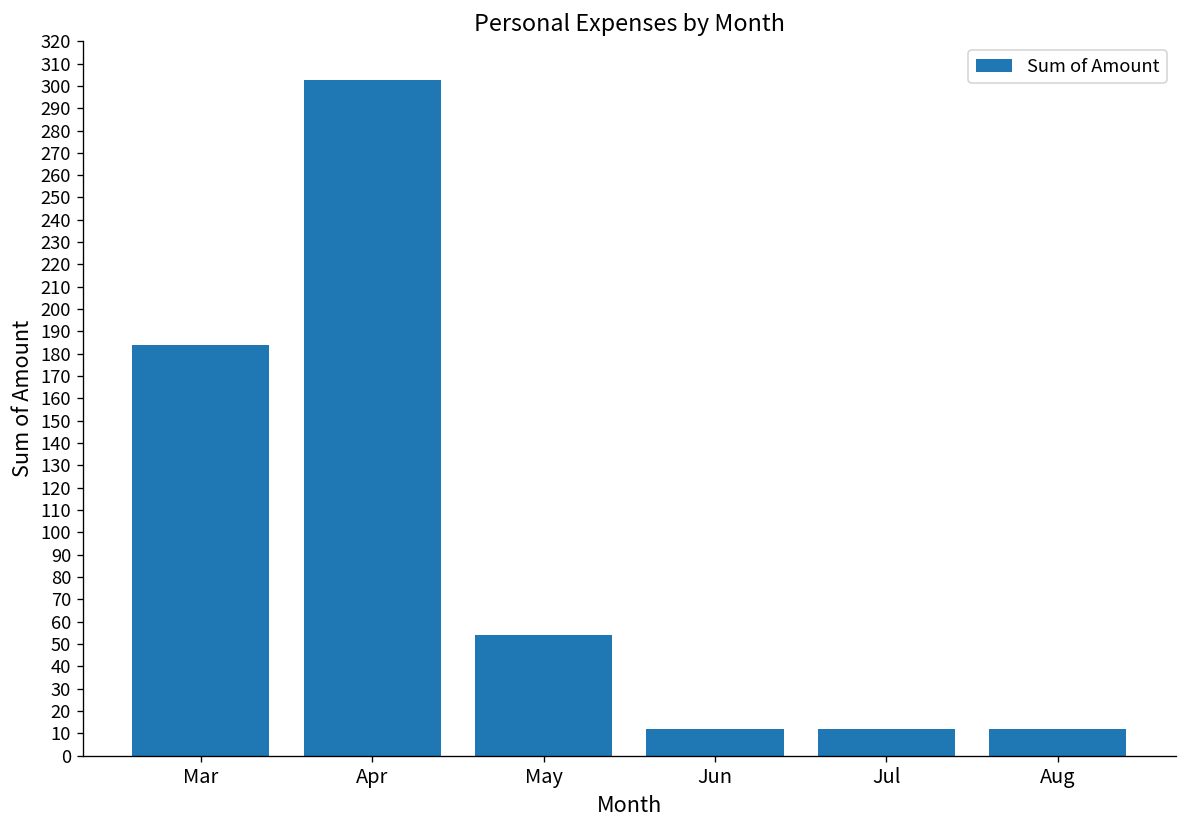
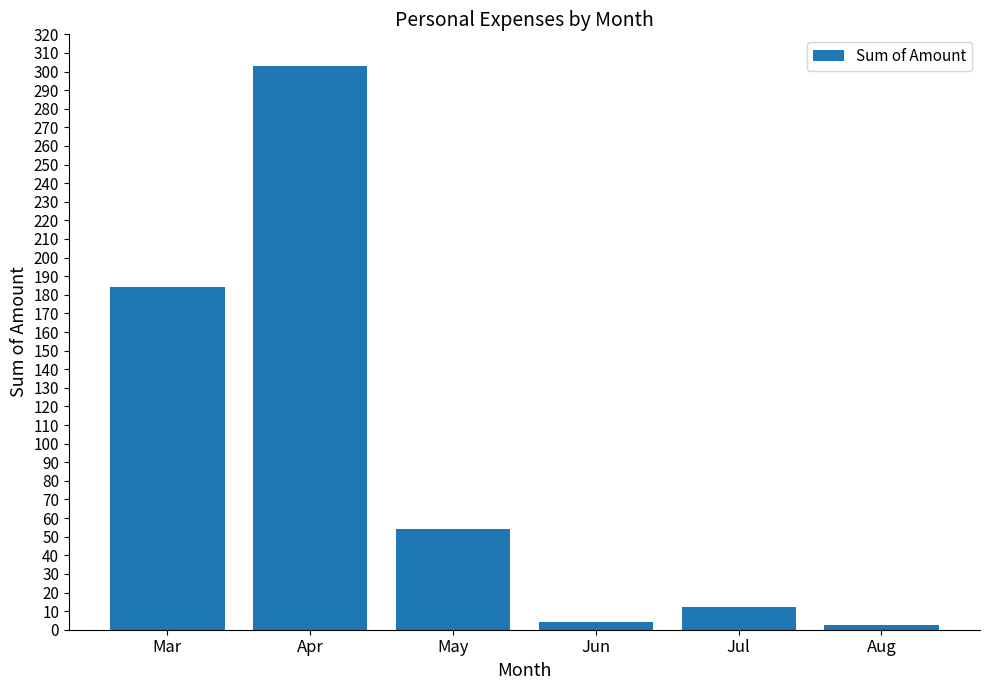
  {
    "Mar": 184,
    "Apr": 303,
    "May": 54,
-   "Jun": 12,
+   "Jun": 4,
    "Jul": 12,
-   "Aug": 12
+   "Aug": 3
  }
